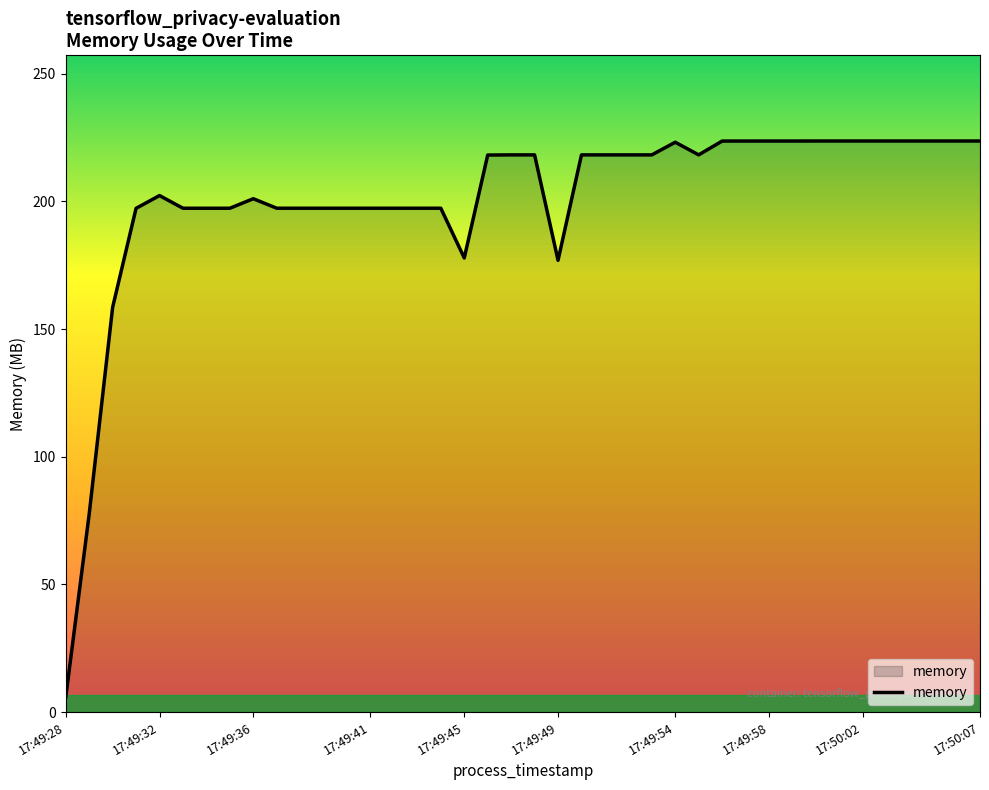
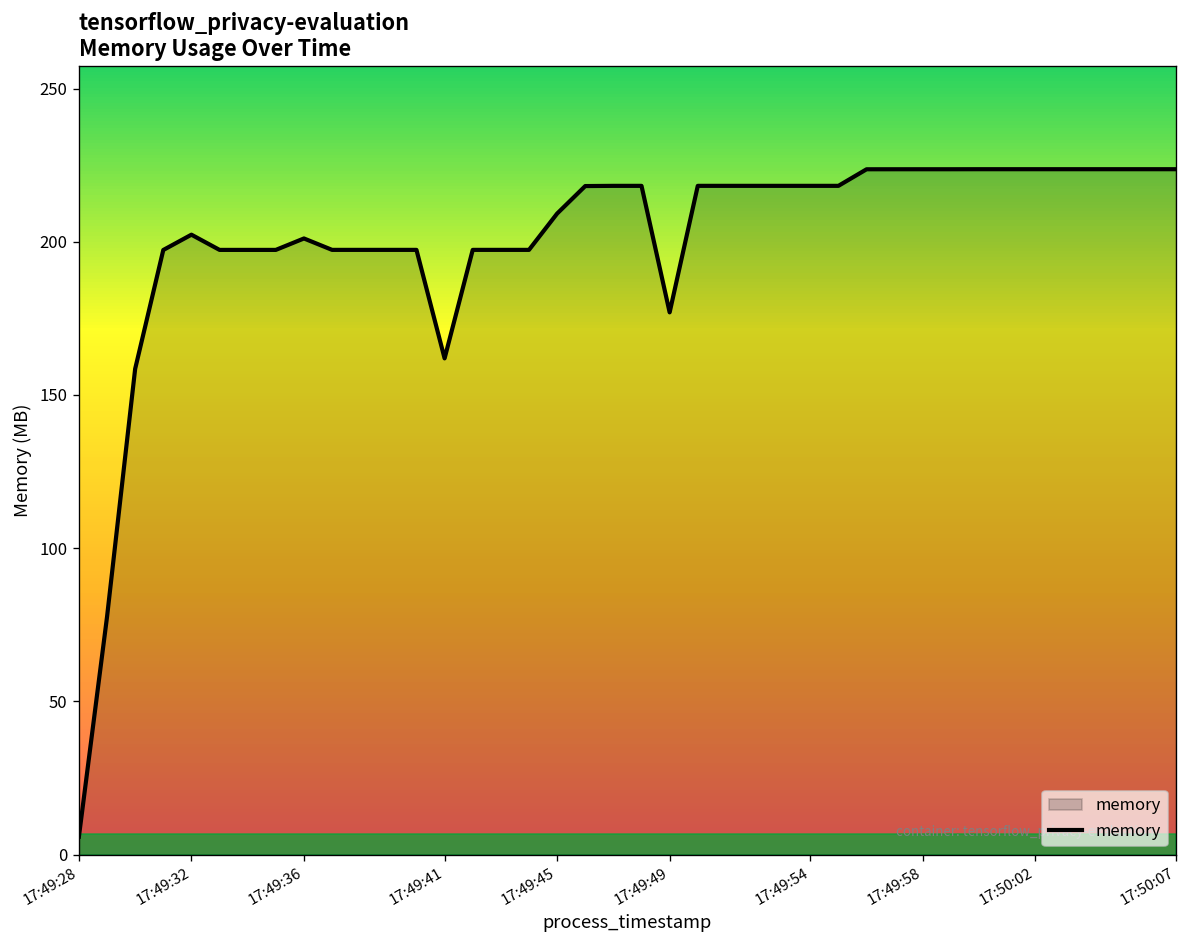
  {
    "17:49:32": 202,
    "17:49:36": 201,
-   "17:49:41": 197,
-   "17:49:45": 178,
+   "17:49:41": 162,
+   "17:49:45": 209,
    "17:49:49": 177,
-   "17:49:54": 223,
+   "17:49:54": 218,
    "17:49:58": 224,
    "17:50:02": 224,
    "17:50:07": 224
  }
